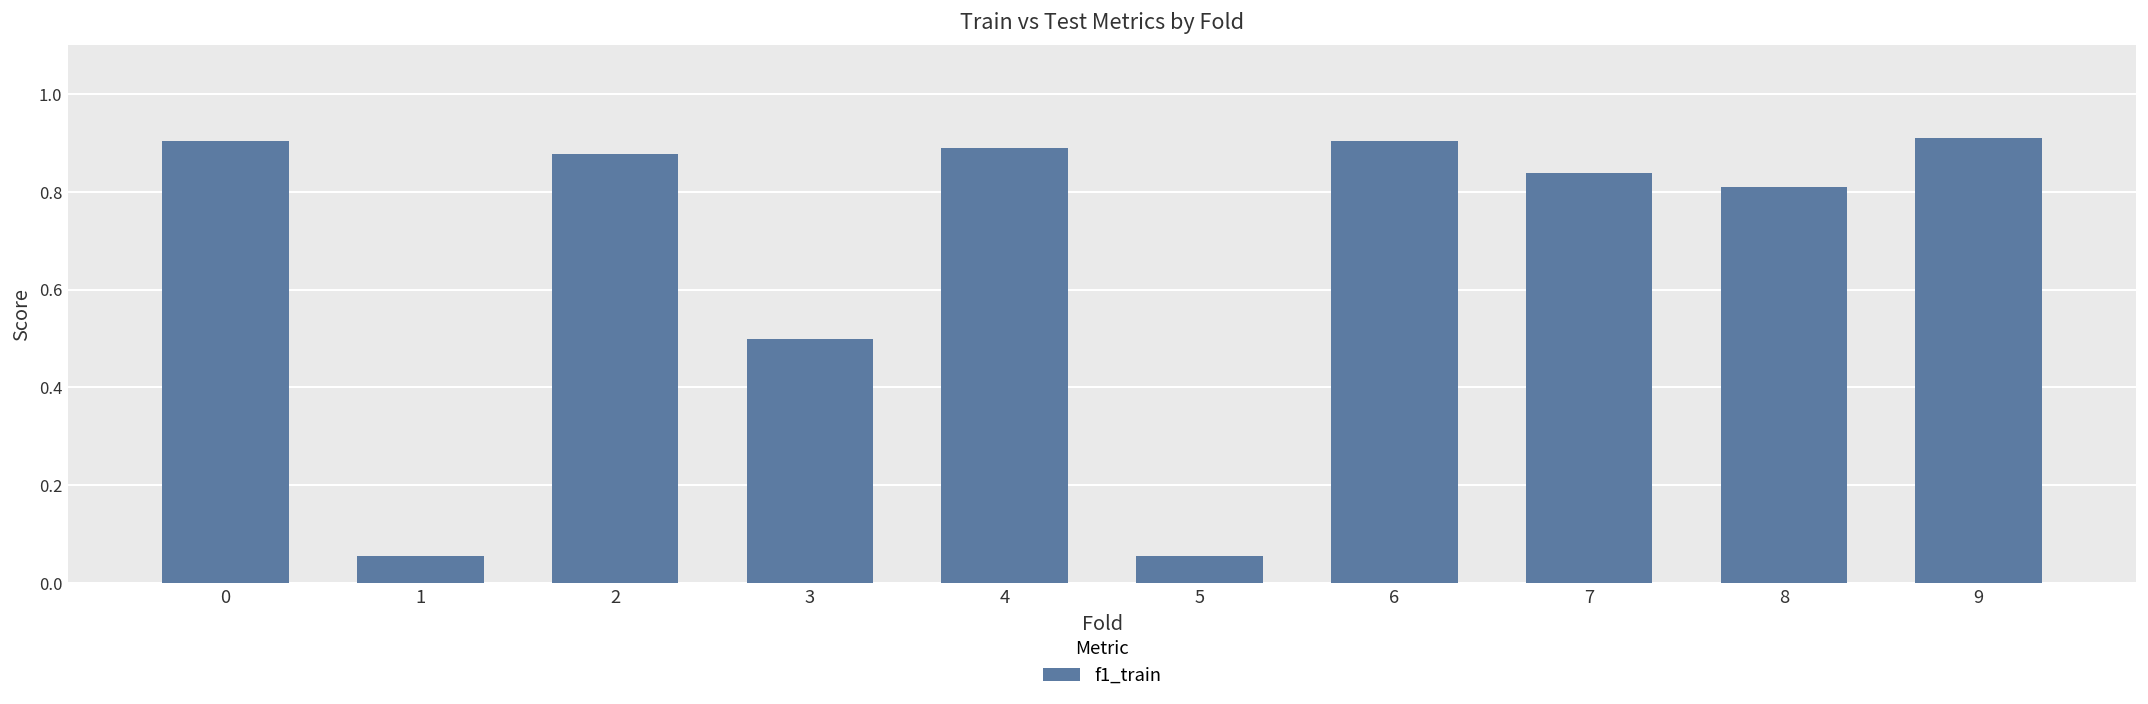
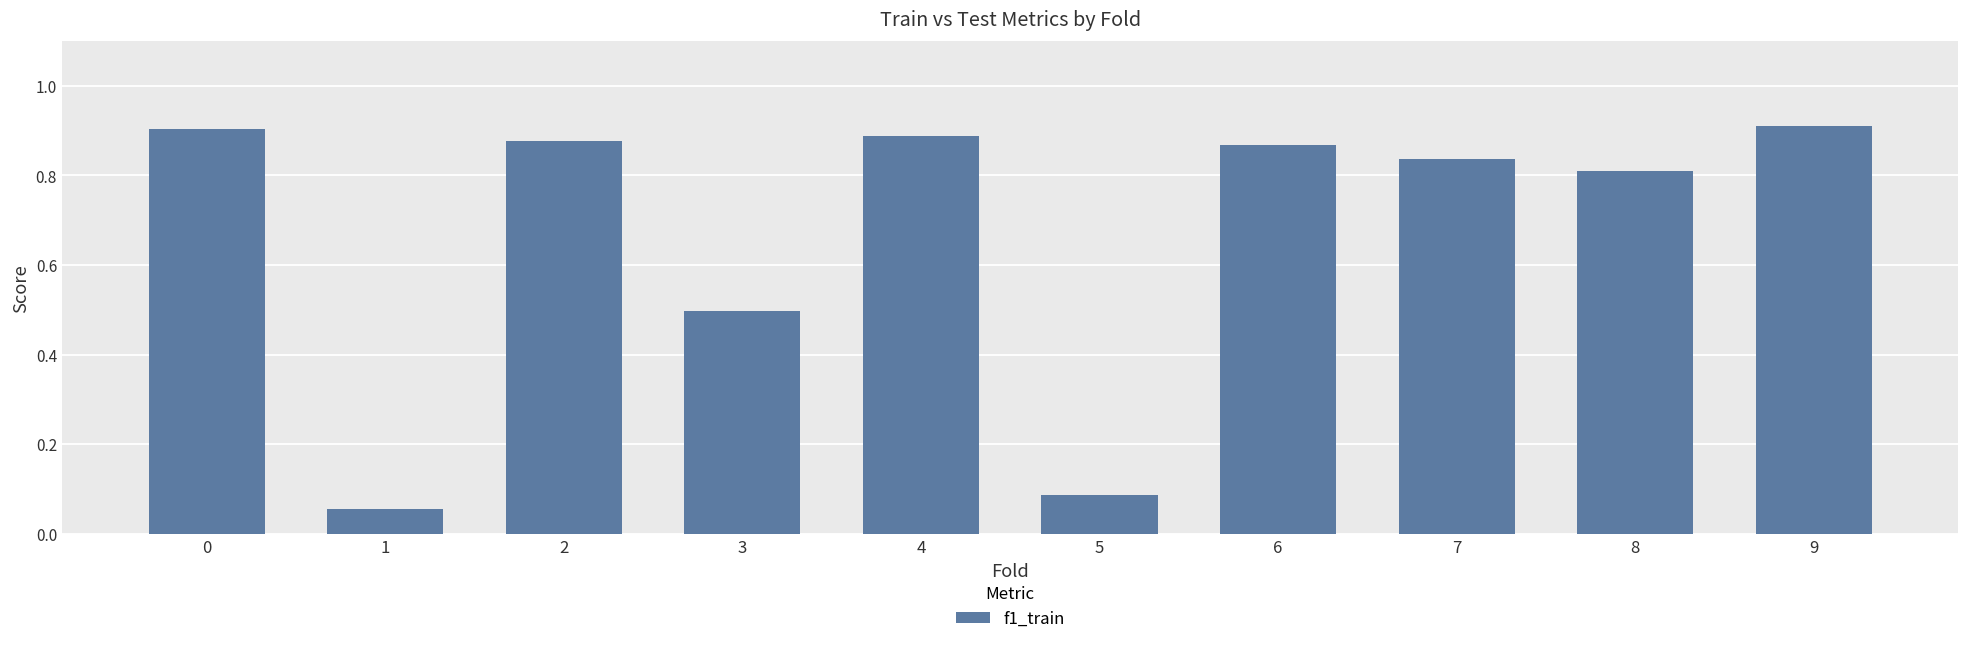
  {
    "0": 0.90,
    "1": 0.05,
    "2": 0.88,
    "3": 0.50,
    "4": 0.89,
-   "5": 0.05,
-   "6": 0.90,
+   "5": 0.09,
+   "6": 0.87,
    "7": 0.84,
    "8": 0.81,
    "9": 0.91
  }
